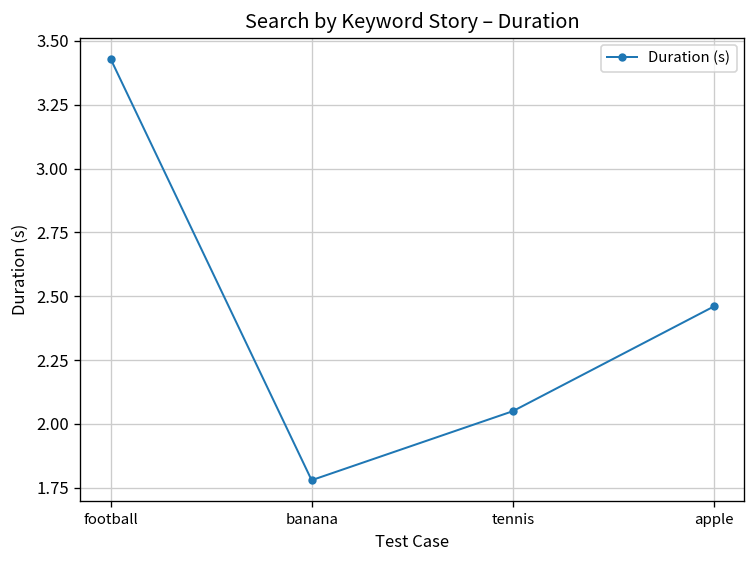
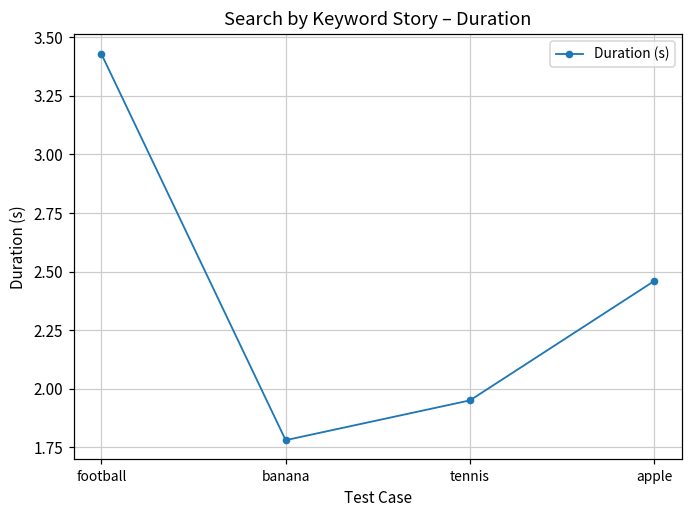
  {
    "football": 3.43,
    "banana": 1.78,
-   "tennis": 2.05,
+   "tennis": 1.95,
    "apple": 2.46
  }
